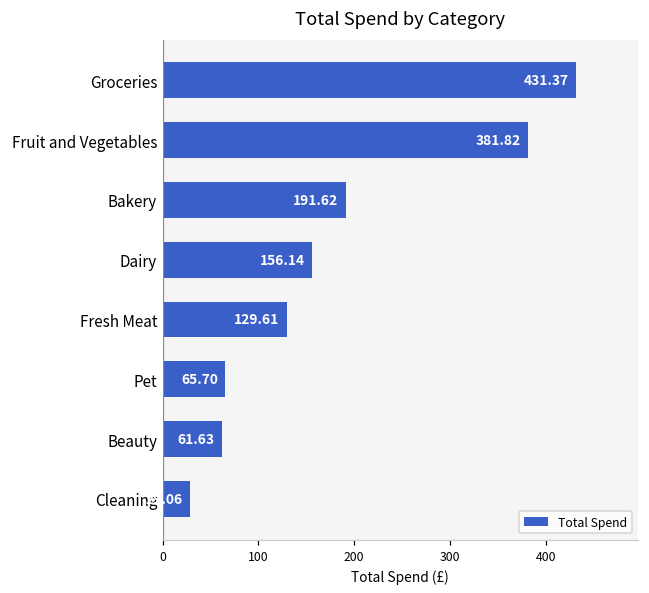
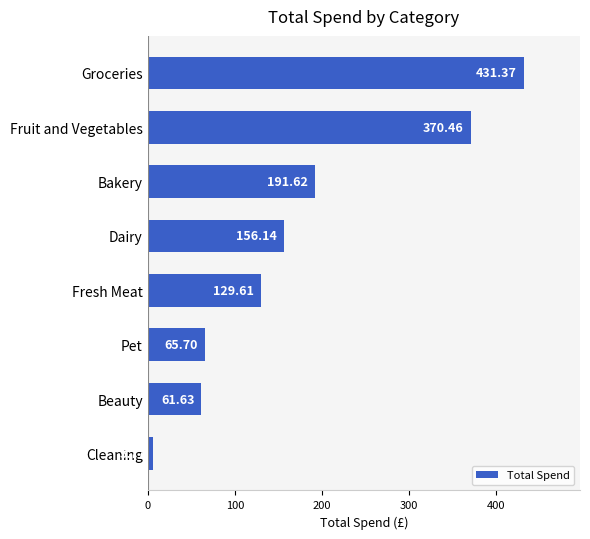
  {
    "Groceries": 431.37,
-   "Fruit and Vegetables": 381.82,
+   "Fruit and Vegetables": 370.46,
    "Bakery": 191.62,
    "Dairy": 156.14,
    "Fresh Meat": 129.61,
    "Pet": 65.70,
    "Beauty": 61.63,
-   "Cleaning": 30
+   "Cleaning": 10
  }
